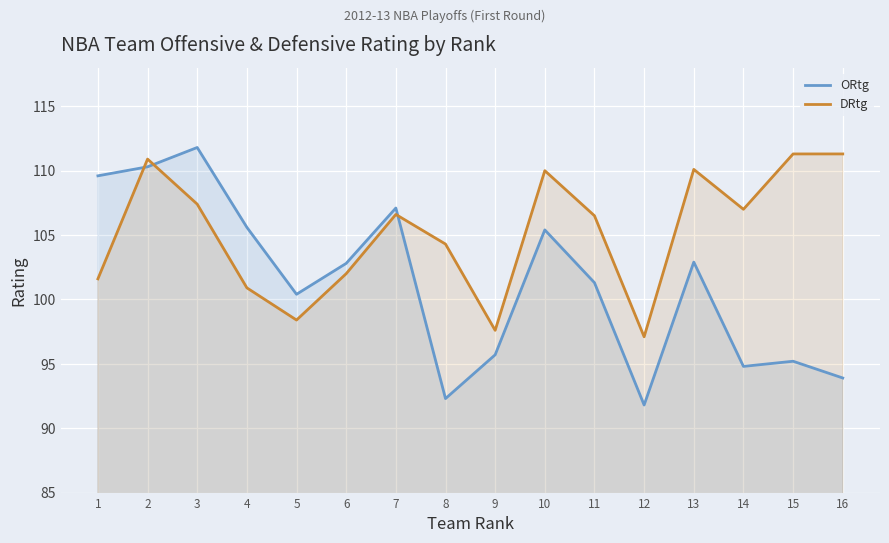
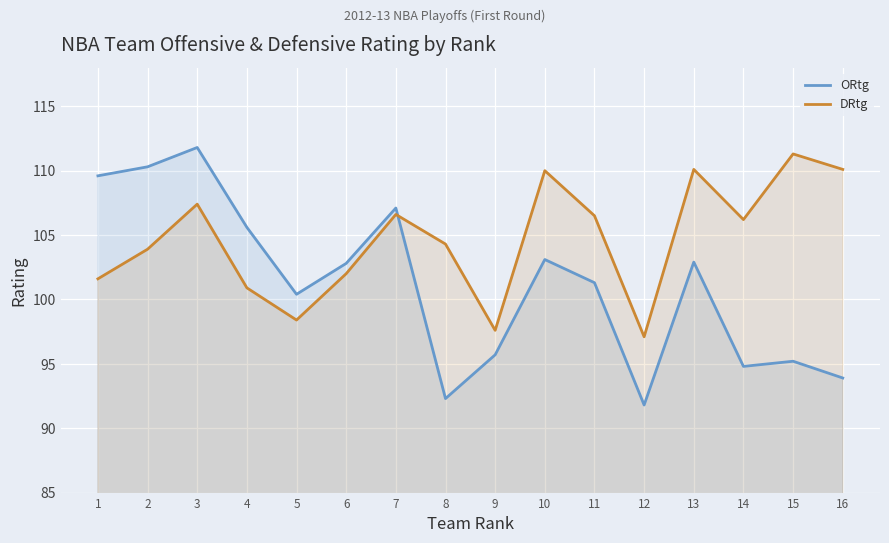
  {
    "ORtg": {
      "1": 109.6,
      "2": 110.3,
      "3": 111.8,
      "4": 105.6,
      "5": 100.4,
      "6": 102.8,
      "7": 107.1,
      "8": 92.3,
      "9": 95.7,
-     "10": 105.4,
+     "10": 103.1,
      "11": 101.3,
      "12": 91.8,
      "13": 102.9,
      "14": 94.8,
      "15": 95.2,
      "16": 93.9
    },
    "DRtg": {
      "1": 101.6,
-     "2": 110.9,
+     "2": 103.9,
      "3": 107.4,
      "4": 100.9,
      "5": 98.4,
      "6": 102.0,
      "7": 106.6,
      "8": 104.3,
      "9": 97.6,
      "10": 110.0,
      "11": 106.5,
      "12": 97.1,
      "13": 110.1,
-     "14": 107.0,
+     "14": 106.2,
      "15": 111.3,
-     "16": 111.3
+     "16": 110.1
    }
  }
